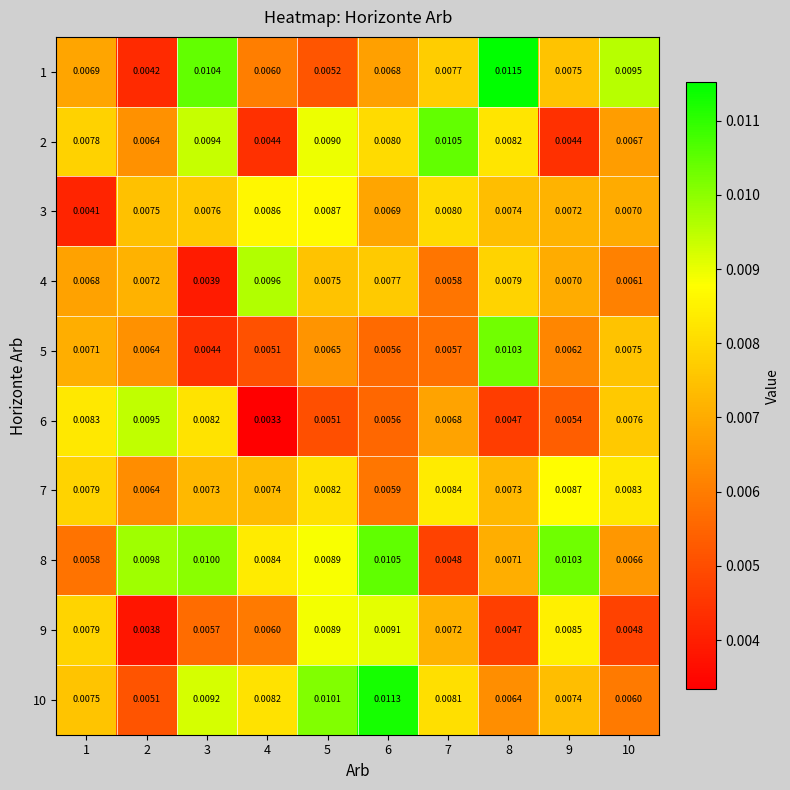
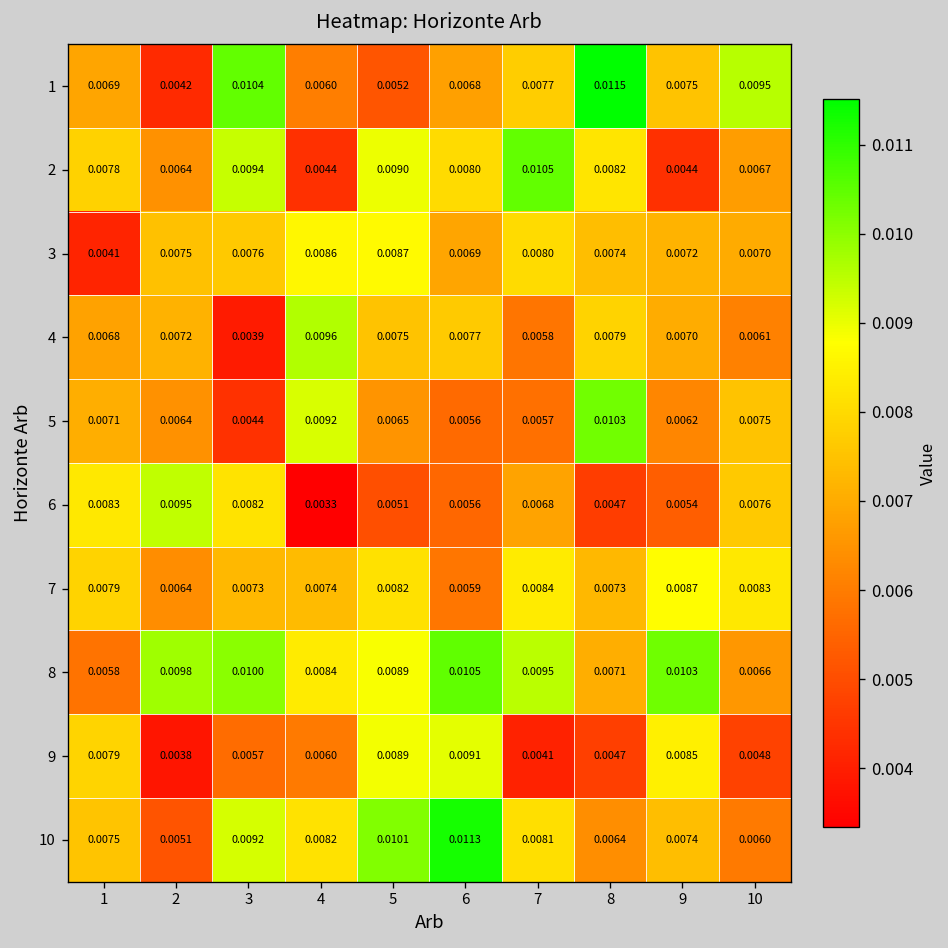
  {
    "1": {
      "1": 0.0069,
      "2": 0.0042,
      "3": 0.0104,
      "4": 0.0060,
      "5": 0.0052,
      "6": 0.0068,
      "7": 0.0077,
      "8": 0.0115,
      "9": 0.0075,
      "10": 0.0095
    },
    "2": {
      "1": 0.0078,
      "2": 0.0064,
      "3": 0.0094,
      "4": 0.0044,
      "5": 0.0090,
      "6": 0.0080,
      "7": 0.0105,
      "8": 0.0082,
      "9": 0.0044,
      "10": 0.0067
    },
    "3": {
      "1": 0.0041,
      "2": 0.0075,
      "3": 0.0076,
      "4": 0.0086,
      "5": 0.0087,
      "6": 0.0069,
      "7": 0.0080,
      "8": 0.0074,
      "9": 0.0072,
      "10": 0.0070
    },
    "4": {
      "1": 0.0068,
      "2": 0.0072,
      "3": 0.0039,
      "4": 0.0096,
      "5": 0.0075,
      "6": 0.0077,
      "7": 0.0058,
      "8": 0.0079,
      "9": 0.0070,
      "10": 0.0061
    },
    "5": {
      "1": 0.0071,
      "2": 0.0064,
      "3": 0.0044,
-     "4": 0.0051,
+     "4": 0.0092,
      "5": 0.0065,
      "6": 0.0056,
      "7": 0.0057,
      "8": 0.0103,
      "9": 0.0062,
      "10": 0.0075
    },
    "6": {
      "1": 0.0083,
      "2": 0.0095,
      "3": 0.0082,
      "4": 0.0033,
      "5": 0.0051,
      "6": 0.0056,
      "7": 0.0068,
      "8": 0.0047,
      "9": 0.0054,
      "10": 0.0076
    },
    "7": {
      "1": 0.0079,
      "2": 0.0064,
      "3": 0.0073,
      "4": 0.0074,
      "5": 0.0082,
      "6": 0.0059,
      "7": 0.0084,
      "8": 0.0073,
      "9": 0.0087,
      "10": 0.0083
    },
    "8": {
      "1": 0.0058,
      "2": 0.0098,
      "3": 0.0100,
      "4": 0.0084,
      "5": 0.0089,
      "6": 0.0105,
-     "7": 0.0048,
+     "7": 0.0095,
      "8": 0.0071,
      "9": 0.0103,
      "10": 0.0066
    },
    "9": {
      "1": 0.0079,
      "2": 0.0038,
      "3": 0.0057,
      "4": 0.0060,
      "5": 0.0089,
      "6": 0.0091,
-     "7": 0.0072,
+     "7": 0.0041,
      "8": 0.0047,
      "9": 0.0085,
      "10": 0.0048
    },
    "10": {
      "1": 0.0075,
      "2": 0.0051,
      "3": 0.0092,
      "4": 0.0082,
      "5": 0.0101,
      "6": 0.0113,
      "7": 0.0081,
      "8": 0.0064,
      "9": 0.0074,
      "10": 0.0060
    }
  }
